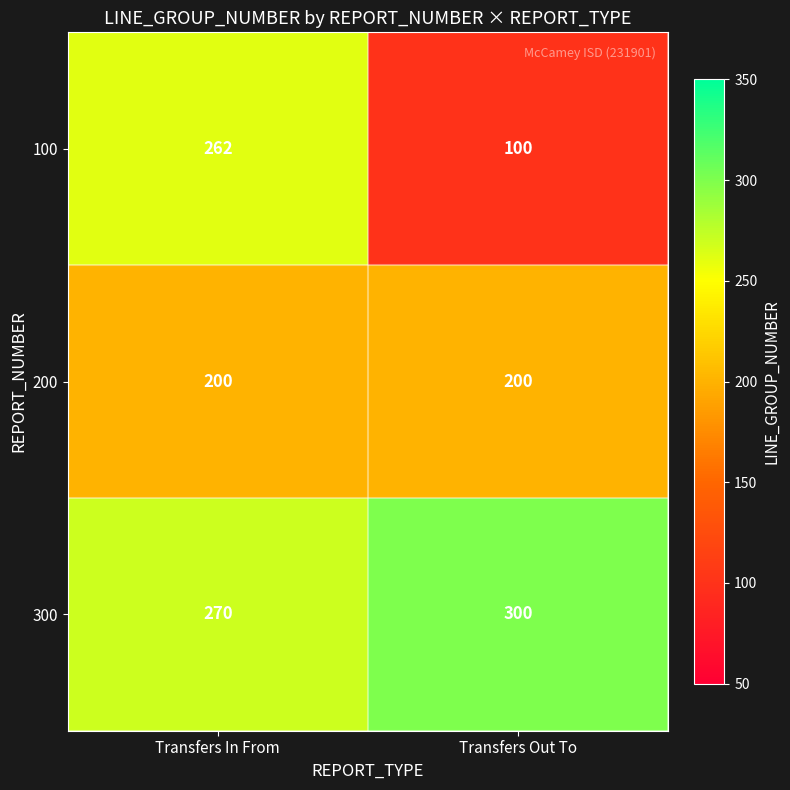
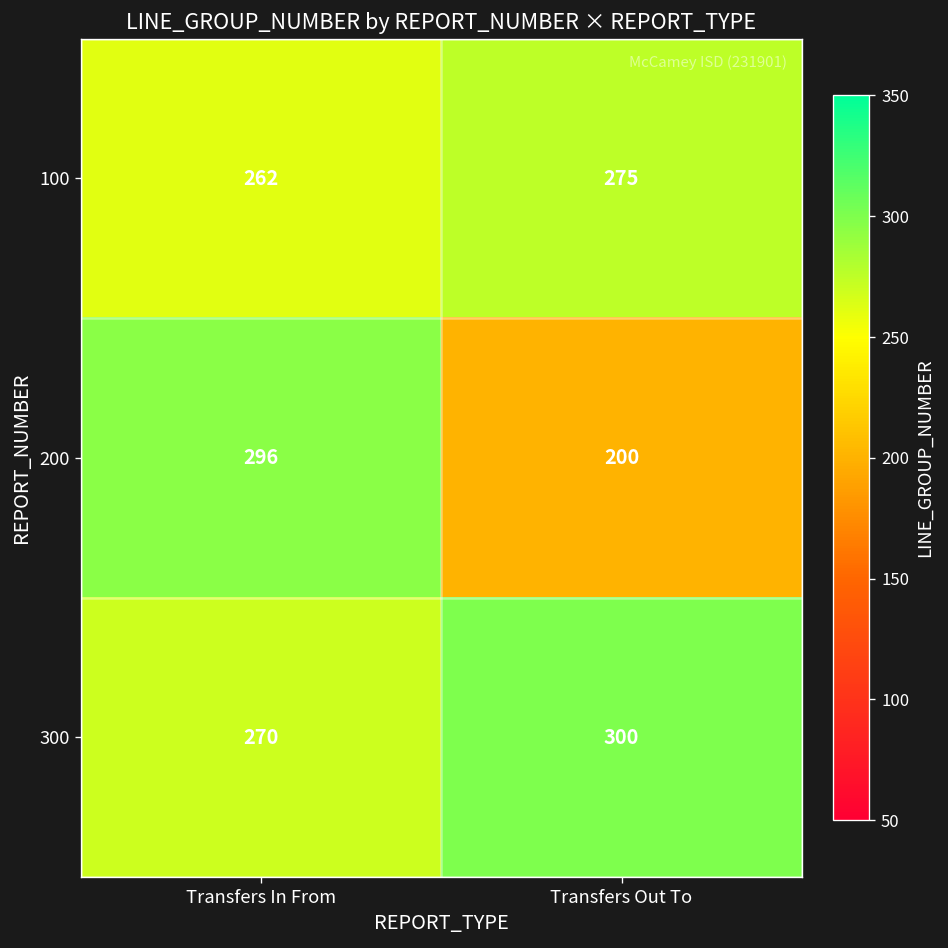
  {
    "100": {
      "Transfers In From": 262,
-     "Transfers Out To": 100
+     "Transfers Out To": 275
    },
    "200": {
-     "Transfers In From": 200,
+     "Transfers In From": 296,
      "Transfers Out To": 200
    },
    "300": {
      "Transfers In From": 270,
      "Transfers Out To": 300
    }
  }
